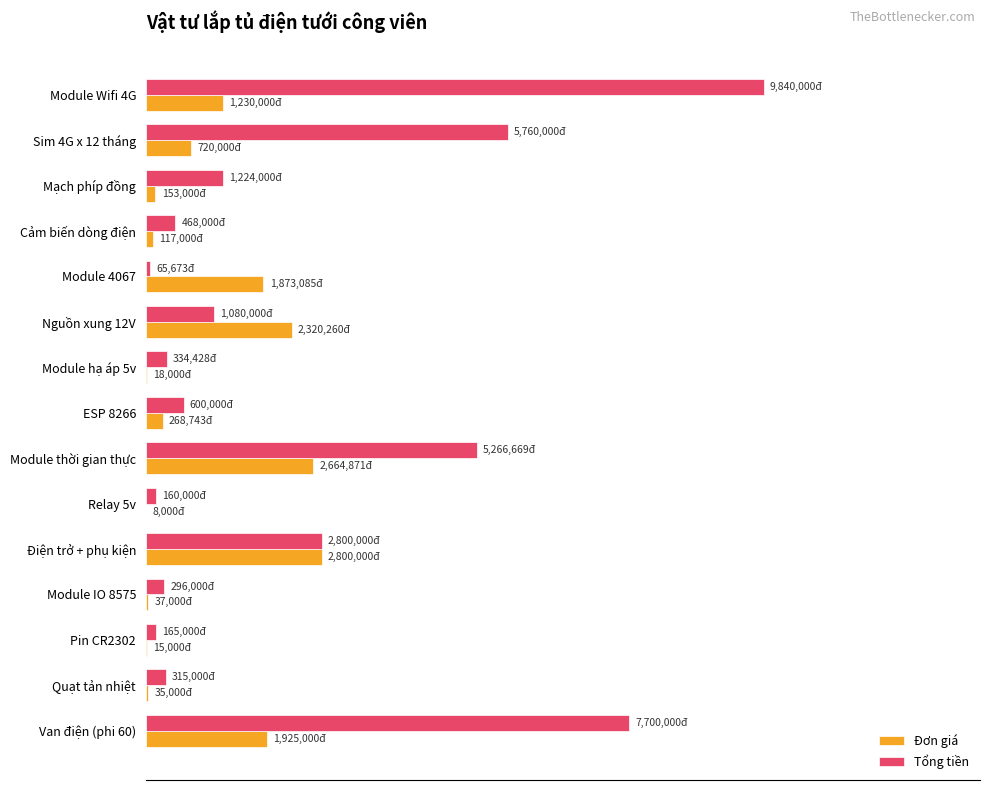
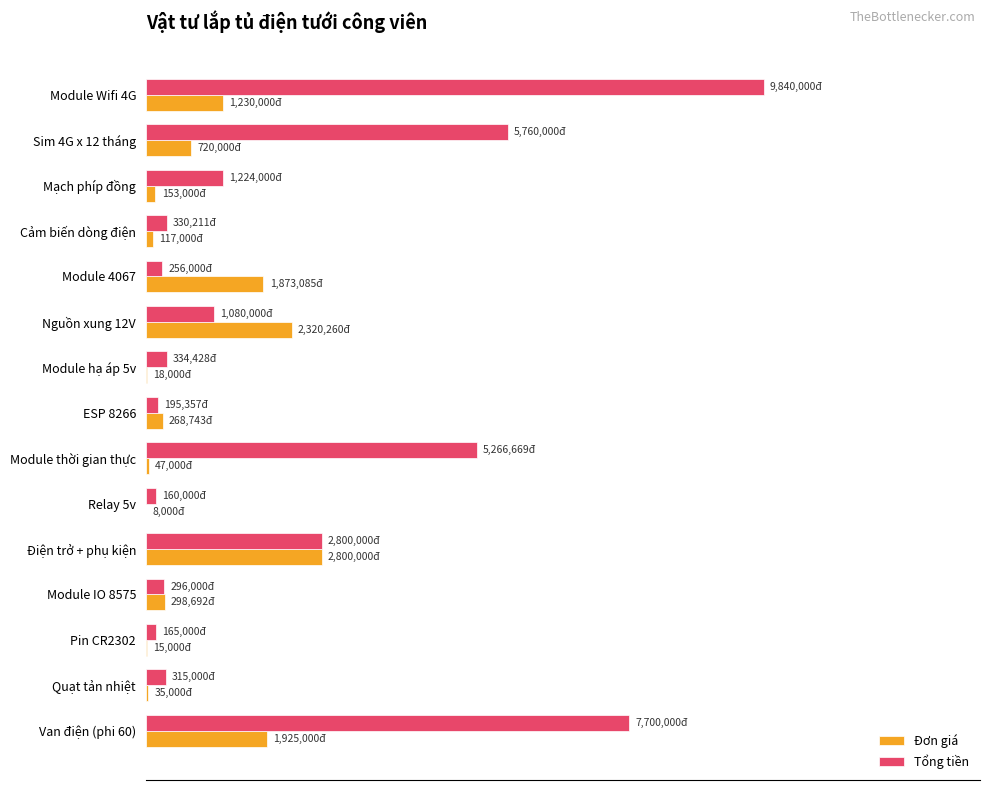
  {
    "Đơn giá": {
      "Module Wifi 4G": "1,230,000đ",
      "Sim 4G x 12 tháng": "720,000đ",
      "Mạch phíp đồng": "153,000đ",
      "Cảm biến dòng điện": "117,000đ",
      "Module 4067": "1,873,085đ",
      "Nguồn xung 12V": "2,320,260đ",
      "Module hạ áp 5v": "18,000đ",
      "ESP 8266": "268,743đ",
-     "Module thời gian thực": "2,664,871đ",
+     "Module thời gian thực": "47,000đ",
      "Relay 5v": "8,000đ",
      "Điện trở + phụ kiện": "2,800,000đ",
-     "Module IO 8575": "37,000đ",
+     "Module IO 8575": "298,692đ",
      "Pin CR2302": "15,000đ",
      "Quạt tản nhiệt": "35,000đ",
      "Van điện (phi 60)": "1,925,000đ"
    },
    "Tổng tiền": {
      "Module Wifi 4G": "9,840,000đ",
      "Sim 4G x 12 tháng": "5,760,000đ",
      "Mạch phíp đồng": "1,224,000đ",
-     "Cảm biến dòng điện": "468,000đ",
-     "Module 4067": "65,673đ",
+     "Cảm biến dòng điện": "330,211đ",
+     "Module 4067": "256,000đ",
      "Nguồn xung 12V": "1,080,000đ",
      "Module hạ áp 5v": "334,428đ",
-     "ESP 8266": "600,000đ",
+     "ESP 8266": "195,357đ",
      "Module thời gian thực": "5,266,669đ",
      "Relay 5v": "160,000đ",
      "Điện trở + phụ kiện": "2,800,000đ",
      "Module IO 8575": "296,000đ",
      "Pin CR2302": "165,000đ",
      "Quạt tản nhiệt": "315,000đ",
      "Van điện (phi 60)": "7,700,000đ"
    }
  }
